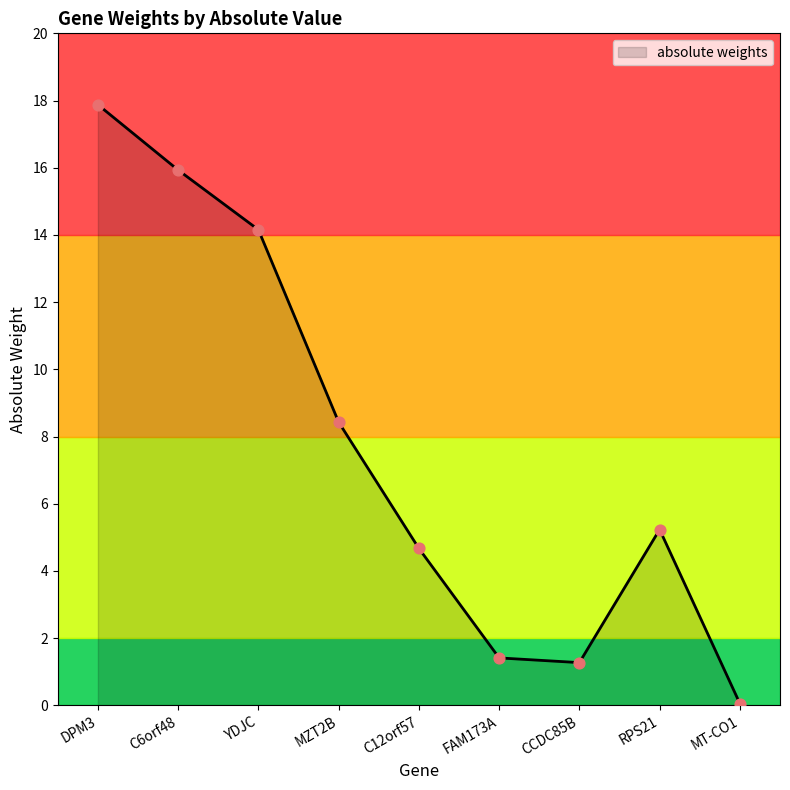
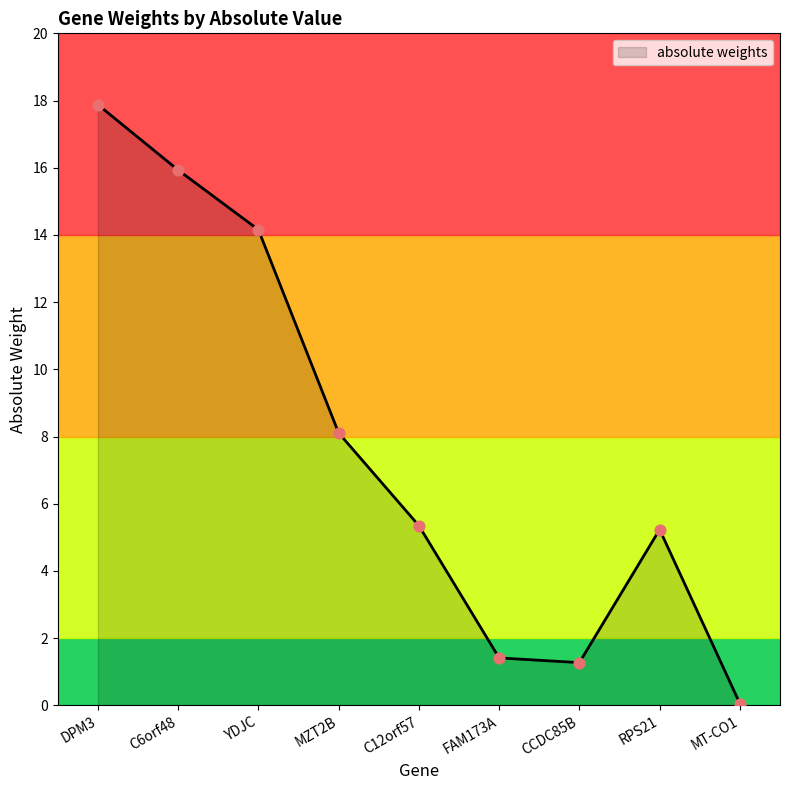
  {
    "DPM3": 17.9,
    "C6orf48": 15.9,
    "YDJC": 14.2,
-   "MZT2B": 8.4,
-   "C12orf57": 4.7,
+   "MZT2B": 8.1,
+   "C12orf57": 5.3,
    "FAM173A": 1.4,
    "CCDC85B": 1.3,
    "RPS21": 5.2,
    "MT-CO1": 0.1
  }
